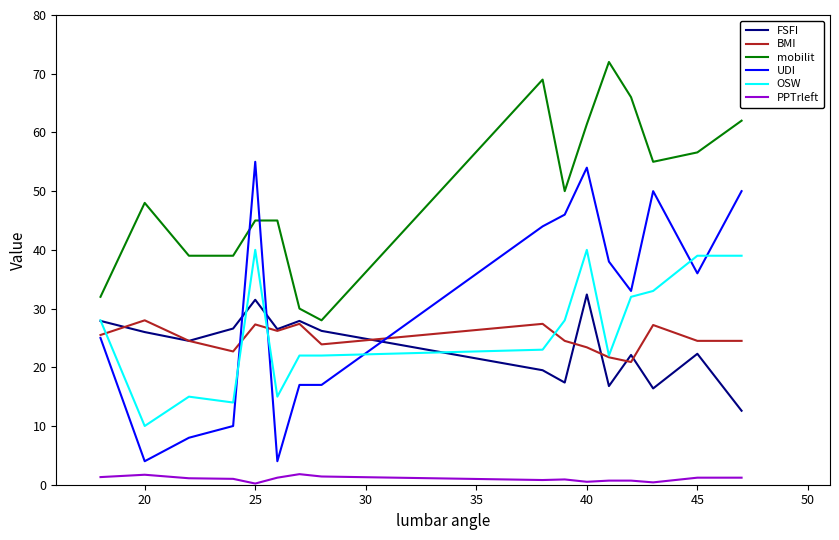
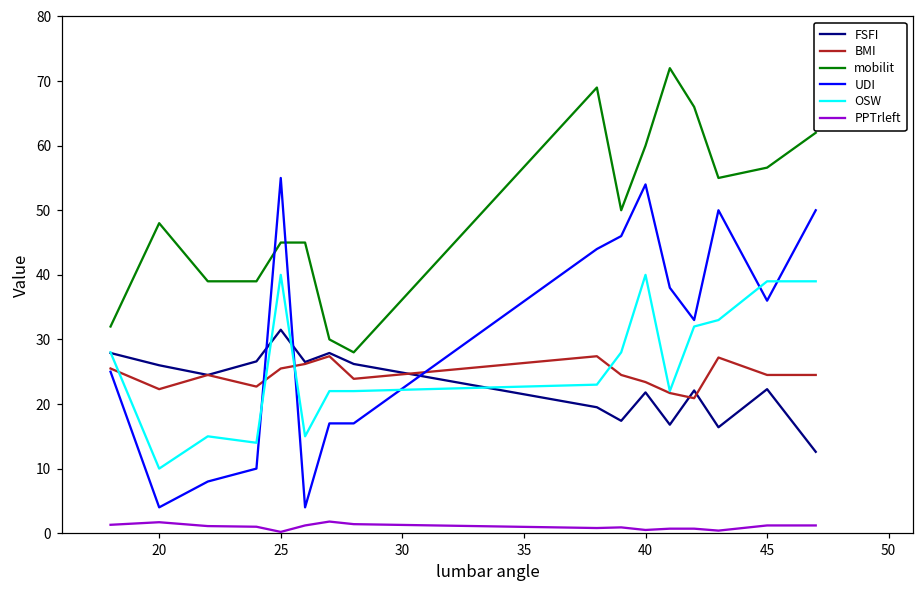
  {
    "FSFI": {
      "20": 26,
      "25": 32,
-     "40": 32,
+     "40": 22,
      "45": 22
    },
    "BMI": {
-     "20": 28,
-     "25": 27,
+     "20": 22,
+     "25": 26,
      "40": 23,
      "45": 25
    },
    "mobilit": {
      "20": 48,
      "25": 45,
-     "40": 61,
+     "40": 60,
      "45": 57
    },
    "UDI": {
      "20": 4,
      "25": 55,
      "40": 54,
      "45": 36
    },
    "OSW": {
      "20": 10,
      "25": 40,
      "40": 40,
      "45": 39
    },
    "PPTrleft": {
      "20": 2,
      "25": 0,
      "40": 1,
      "45": 1
    }
  }
